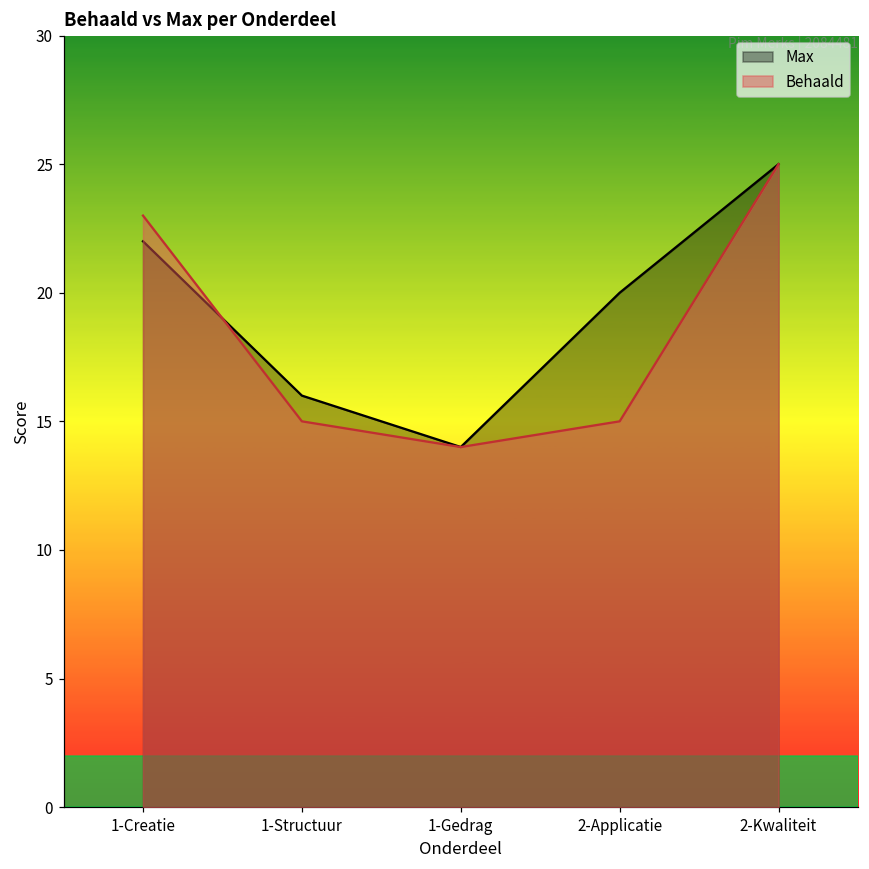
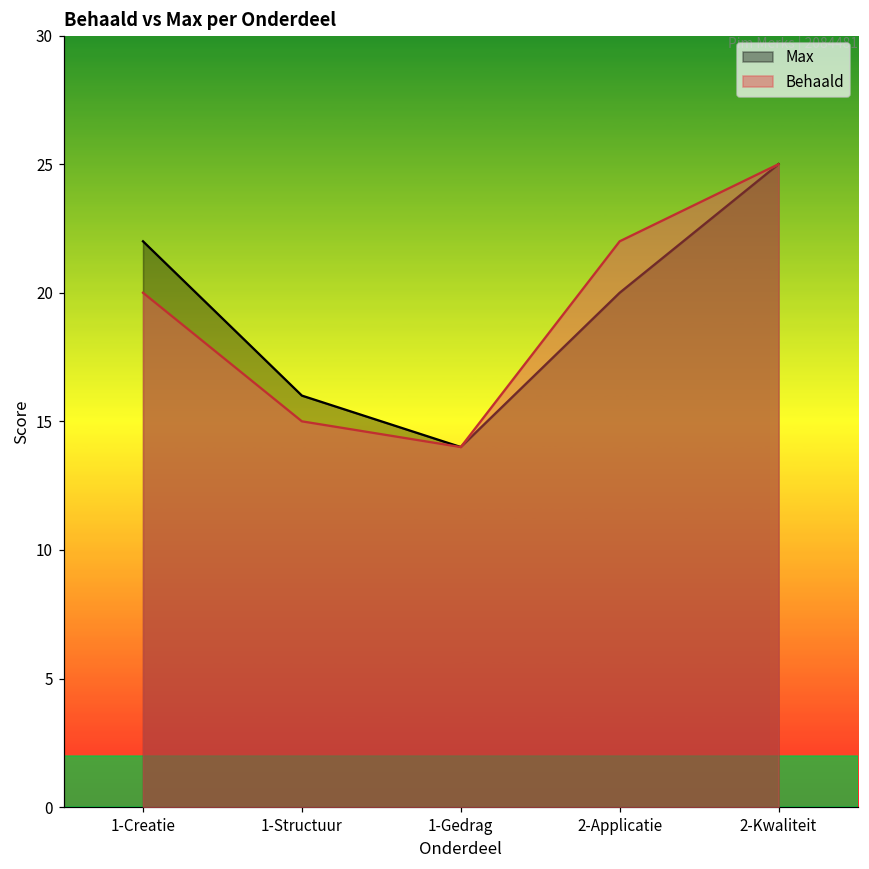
  {
    "Max": {
      "1-Creatie": 22,
      "1-Structuur": 16,
      "2-Applicatie": 20
    },
    "Behaald": {
-     "1-Creatie": 23,
+     "1-Creatie": 20,
      "1-Structuur": 15,
-     "2-Applicatie": 15
+     "2-Applicatie": 22
    }
  }
